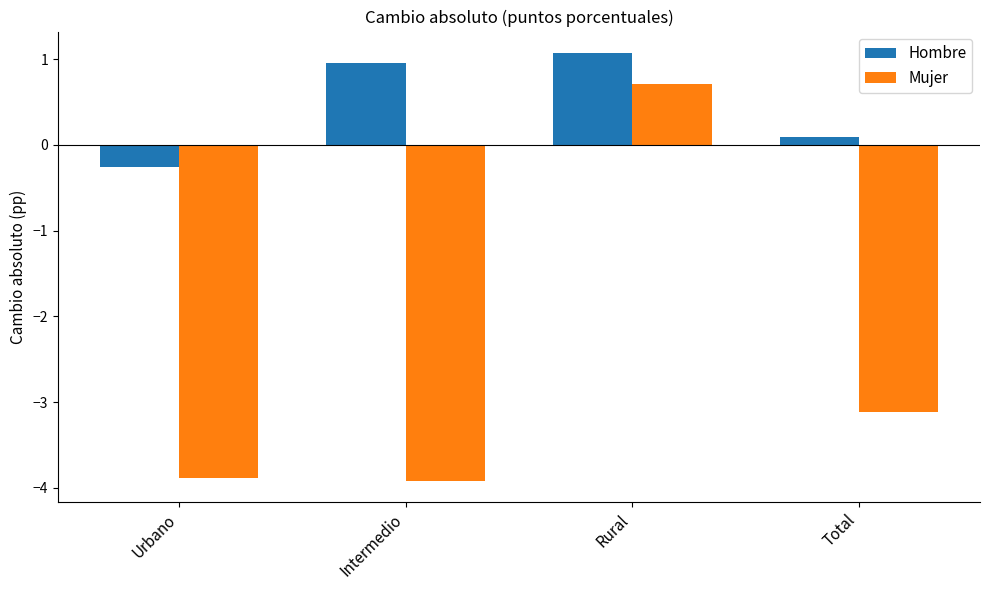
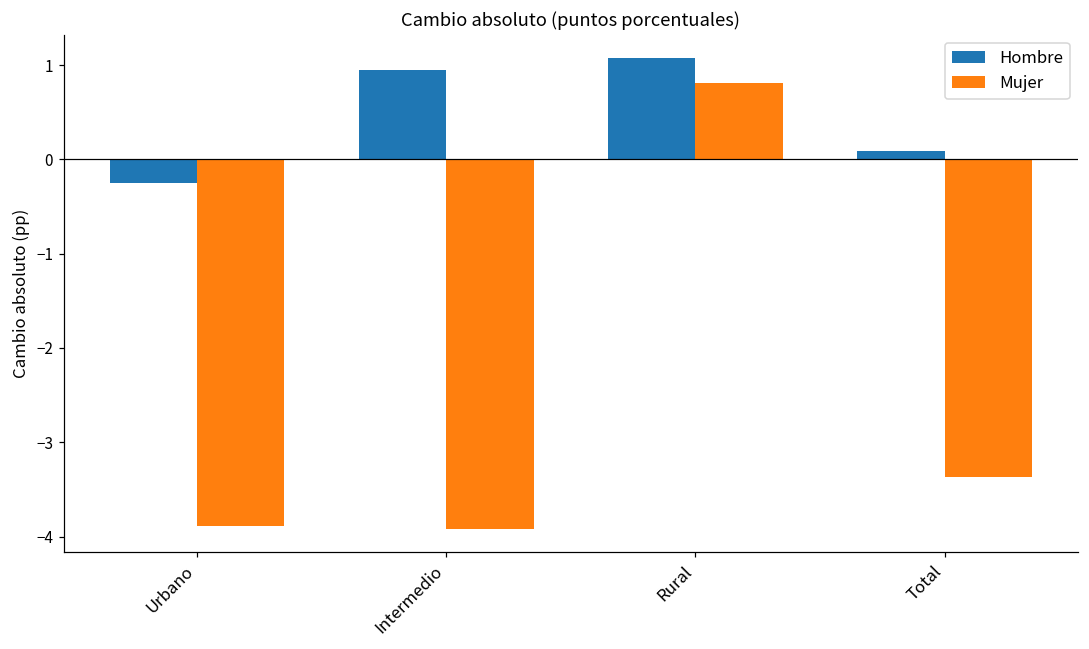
  {
    "Hombre": {
      "Urbano": -0.3,
      "Intermedio": 1.0,
      "Rural": 1.1,
      "Total": 0.1
    },
    "Mujer": {
      "Urbano": -3.9,
      "Intermedio": -3.9,
-     "Rural": 0.7,
-     "Total": -3.1
+     "Rural": 0.8,
+     "Total": -3.4
    }
  }
